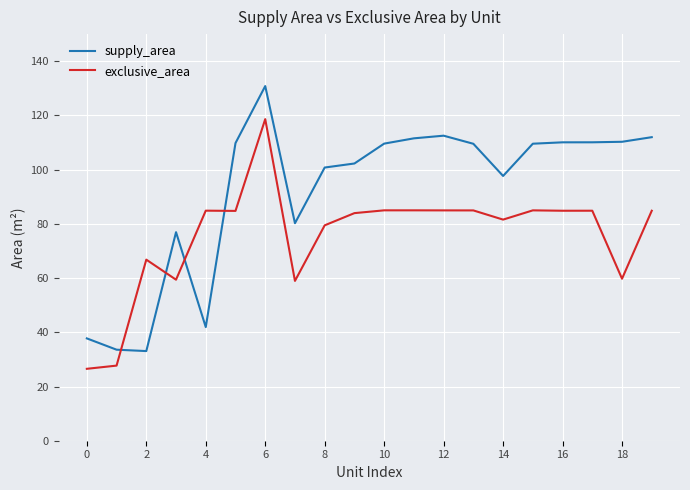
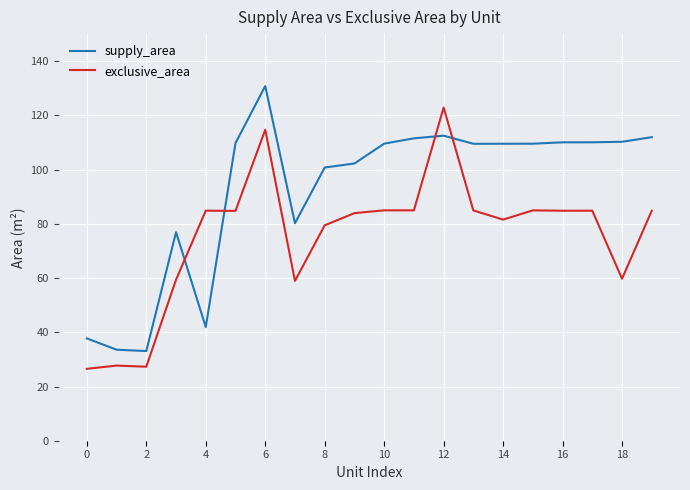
  {
    "supply_area": {
      "0": 38,
      "2": 33,
      "4": 42,
      "6": 131,
      "8": 101,
      "10": 110,
      "12": 113,
-     "14": 98,
+     "14": 110,
      "16": 110,
      "18": 110
    },
    "exclusive_area": {
      "0": 27,
-     "2": 67,
+     "2": 27,
      "4": 85,
-     "6": 119,
+     "6": 115,
      "8": 79,
      "10": 85,
-     "12": 85,
+     "12": 123,
      "14": 82,
      "16": 85,
      "18": 60
    }
  }
